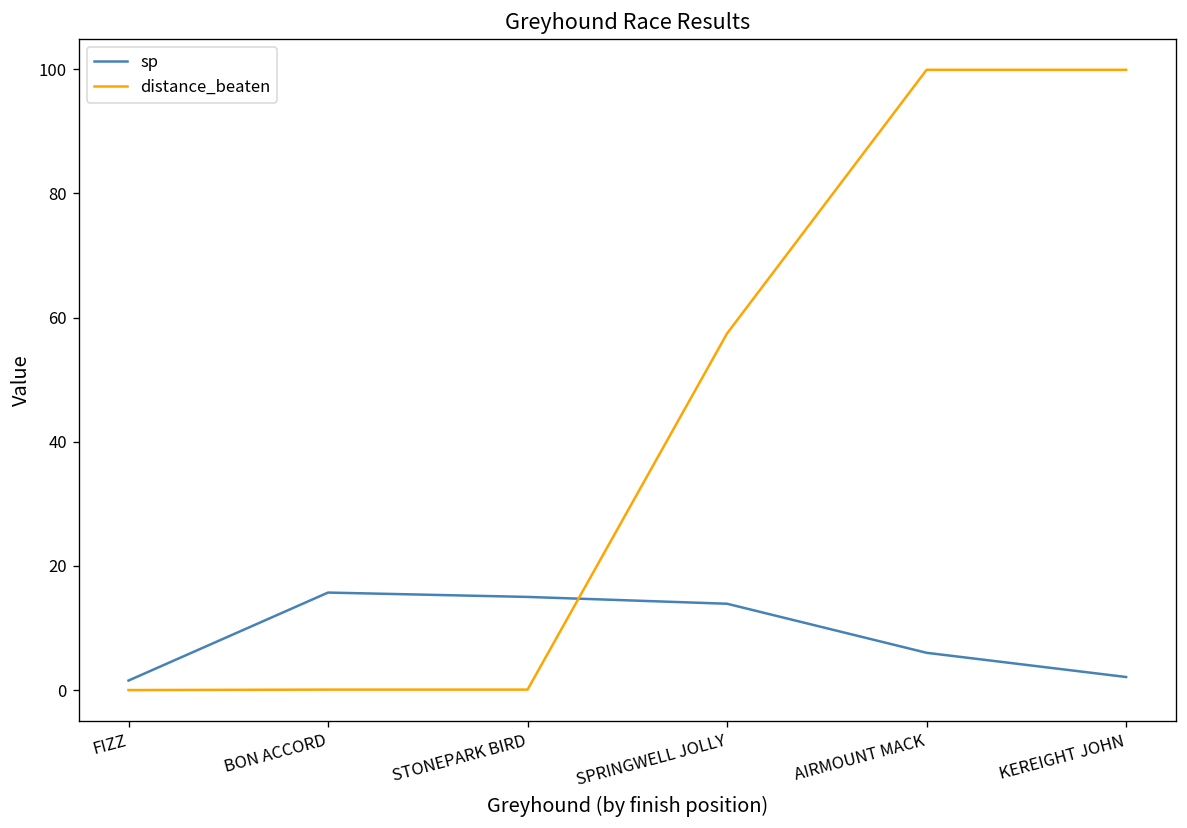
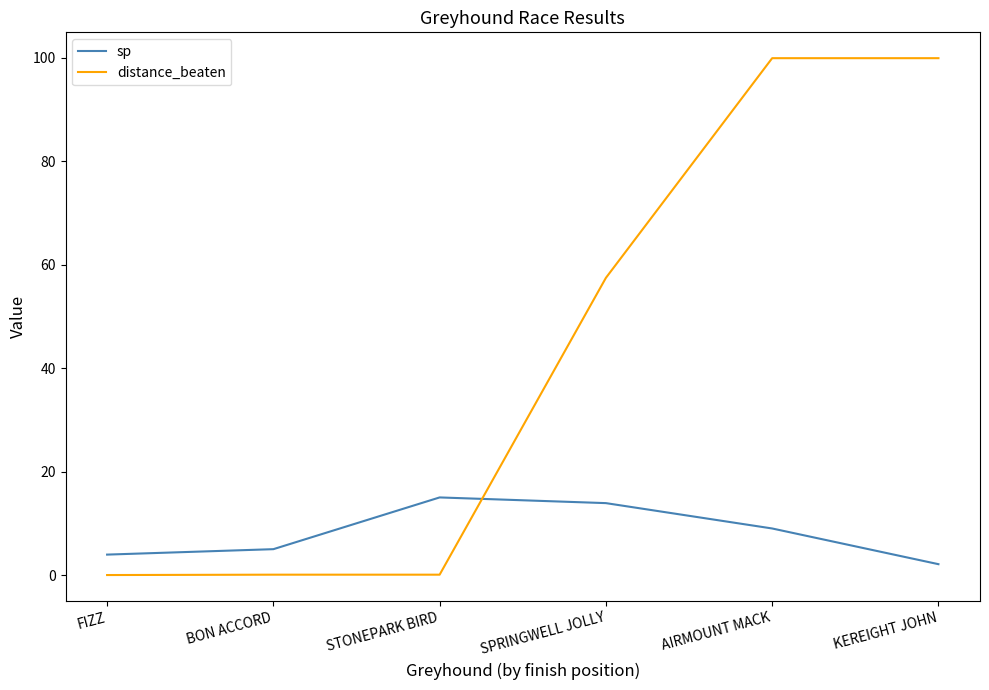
  {
    "sp": {
-     "FIZZ": 2,
-     "BON ACCORD": 16,
+     "FIZZ": 4,
+     "BON ACCORD": 5,
      "STONEPARK BIRD": 15,
      "SPRINGWELL JOLLY": 14,
-     "AIRMOUNT MACK": 6,
+     "AIRMOUNT MACK": 9,
      "KEREIGHT JOHN": 2
    },
    "distance_beaten": {
      "FIZZ": 0,
      "BON ACCORD": 0,
      "STONEPARK BIRD": 0,
      "SPRINGWELL JOLLY": 57,
      "AIRMOUNT MACK": 100,
      "KEREIGHT JOHN": 100
    }
  }
